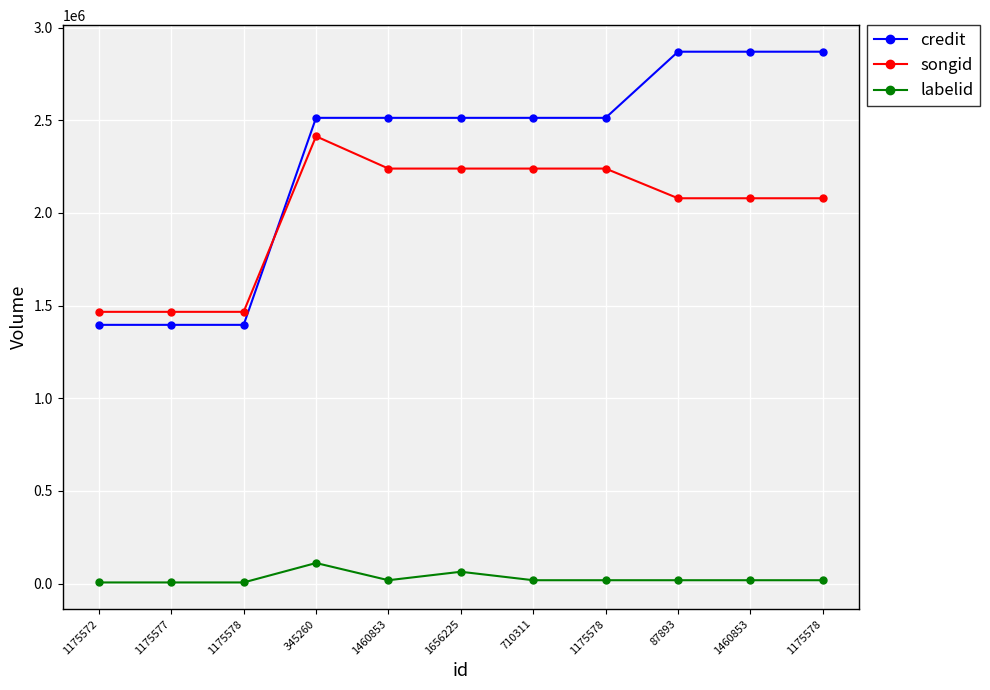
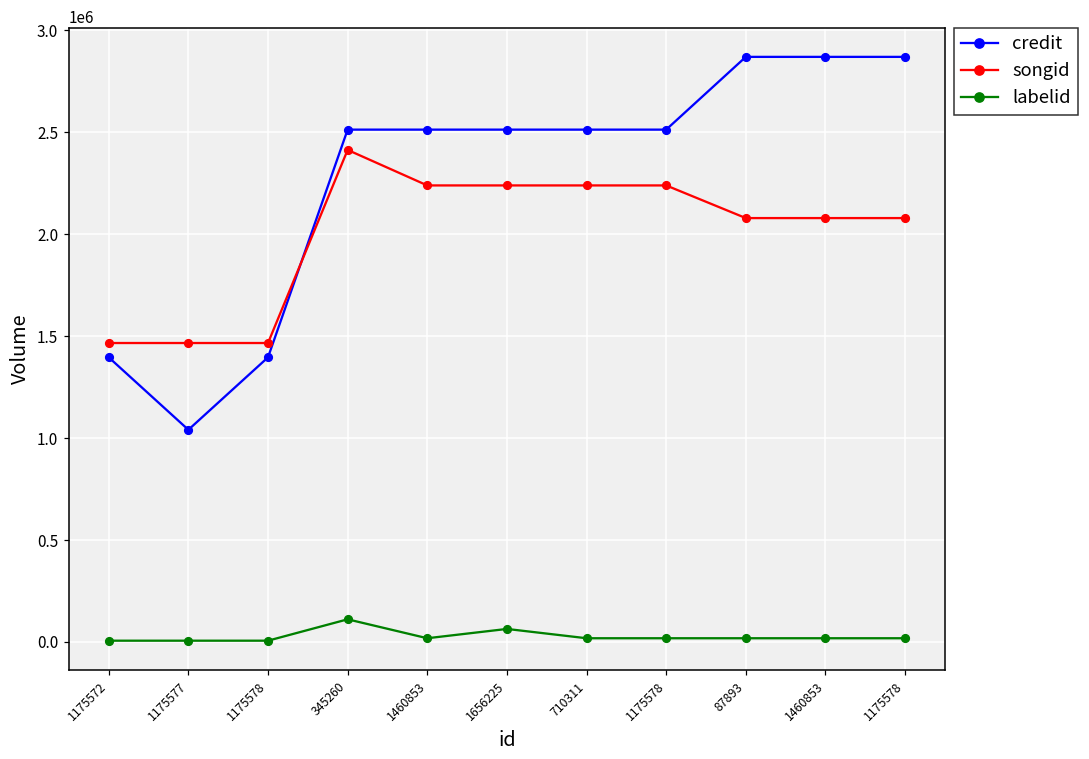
  {
    "credit": {
      "1175572": 1400000,
-     "1175577": 1400000,
+     "1175577": 1040000,
      "345260": 2510000,
      "1656225": 2510000,
      "710311": 2510000,
      "87893": 2870000
    },
    "songid": {
      "1175572": 1470000,
      "1175577": 1470000,
      "345260": 2410000,
      "1656225": 2240000,
      "710311": 2240000,
      "87893": 2080000
    },
    "labelid": {
      "1175572": 10000,
      "1175577": 10000,
      "345260": 110000,
      "1656225": 60000,
      "710311": 20000,
      "87893": 20000
    }
  }
